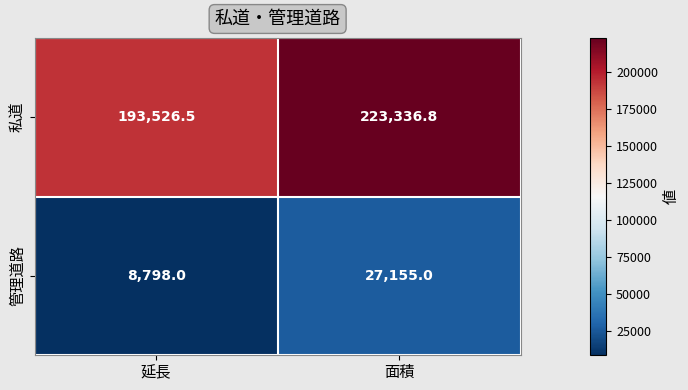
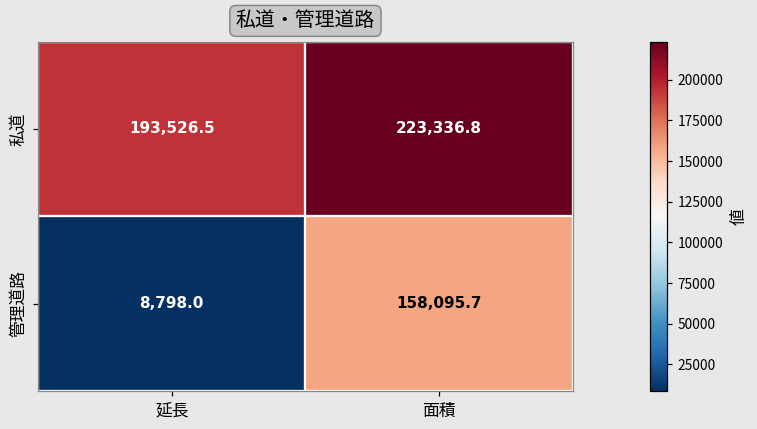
  {
    "私道": {
      "延長": "193,526.5",
      "面積": "223,336.8"
    },
    "管理道路": {
      "延長": "8,798.0",
-     "面積": "27,155.0"
+     "面積": "158,095.7"
    }
  }
